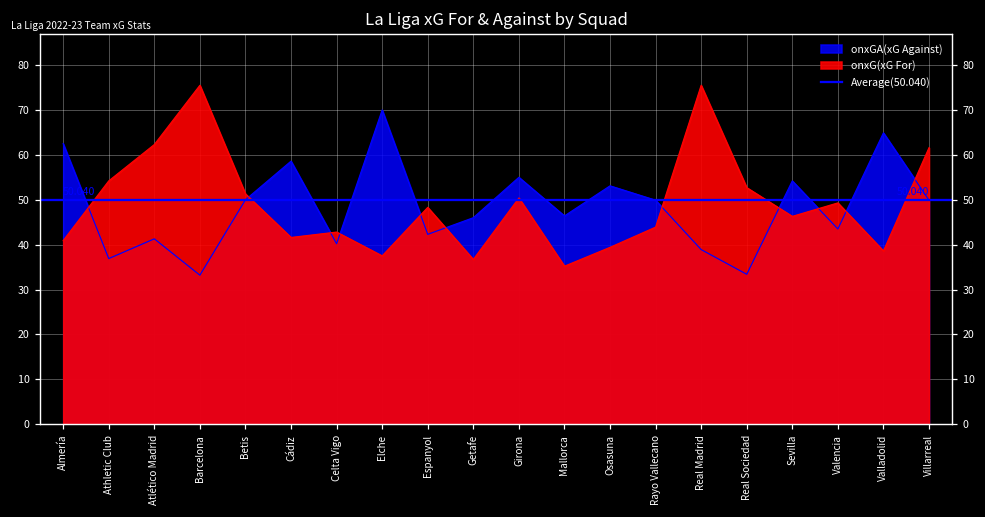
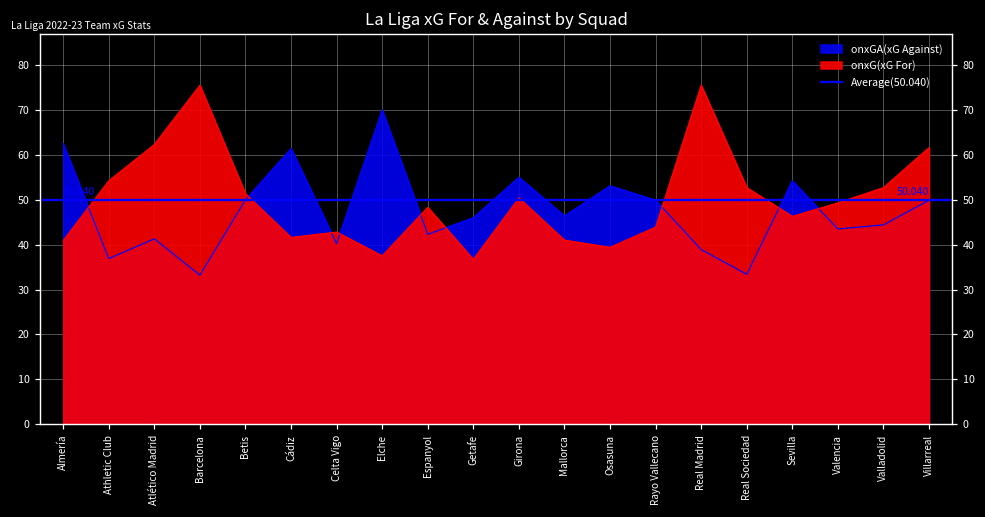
  {
    "onxGA(xG Against)": {
      "Almería": 63,
      "Athletic Club": 37,
      "Atlético Madrid": 41,
      "Barcelona": 33,
      "Betis": 50,
-     "Cádiz": 59,
+     "Cádiz": 61,
      "Celta Vigo": 40,
      "Elche": 70,
      "Espanyol": 42,
      "Getafe": 46,
      "Girona": 55,
      "Mallorca": 46,
      "Osasuna": 53,
      "Rayo Vallecano": 50,
      "Real Madrid": 39,
      "Real Sociedad": 33,
      "Sevilla": 54,
      "Valencia": 44,
-     "Valladolid": 65
+     "Valladolid": 44
    },
    "onxG(xG For)": {
      "Almería": 41,
      "Athletic Club": 54,
      "Atlético Madrid": 62,
      "Barcelona": 76,
      "Betis": 51,
      "Cádiz": 42,
      "Celta Vigo": 43,
      "Elche": 38,
      "Espanyol": 48,
      "Getafe": 37,
      "Girona": 50,
-     "Mallorca": 35,
+     "Mallorca": 41,
      "Osasuna": 39,
      "Rayo Vallecano": 44,
      "Real Madrid": 76,
      "Real Sociedad": 53,
      "Sevilla": 46,
      "Valencia": 49,
-     "Valladolid": 39,
+     "Valladolid": 53,
      "Villarreal": 62
    }
  }
